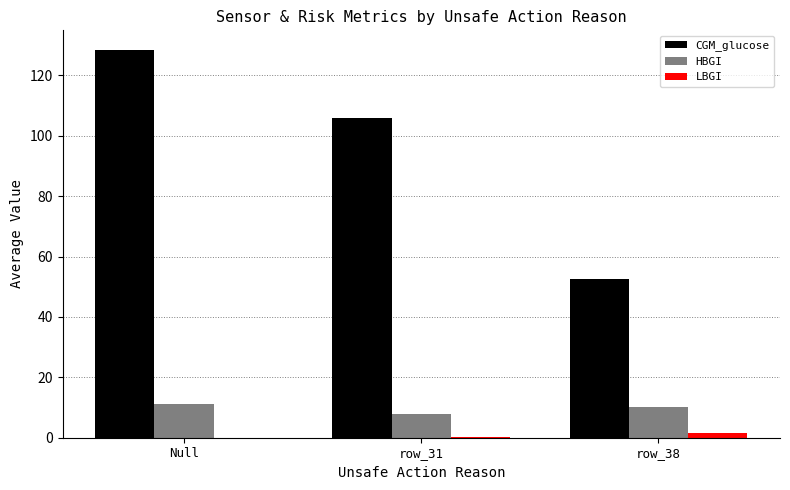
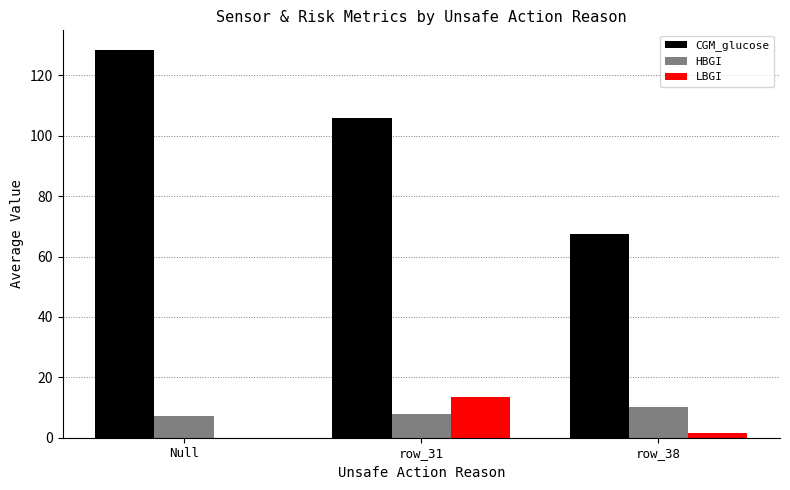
  {
    "CGM_glucose": {
      "Null": 129,
      "row_31": 106,
-     "row_38": 53
+     "row_38": 68
    },
    "HBGI": {
-     "Null": 11,
+     "Null": 7,
      "row_31": 8,
      "row_38": 10
    },
    "LBGI": {
-     "row_31": 0,
+     "row_31": 13,
      "row_38": 1
    }
  }
